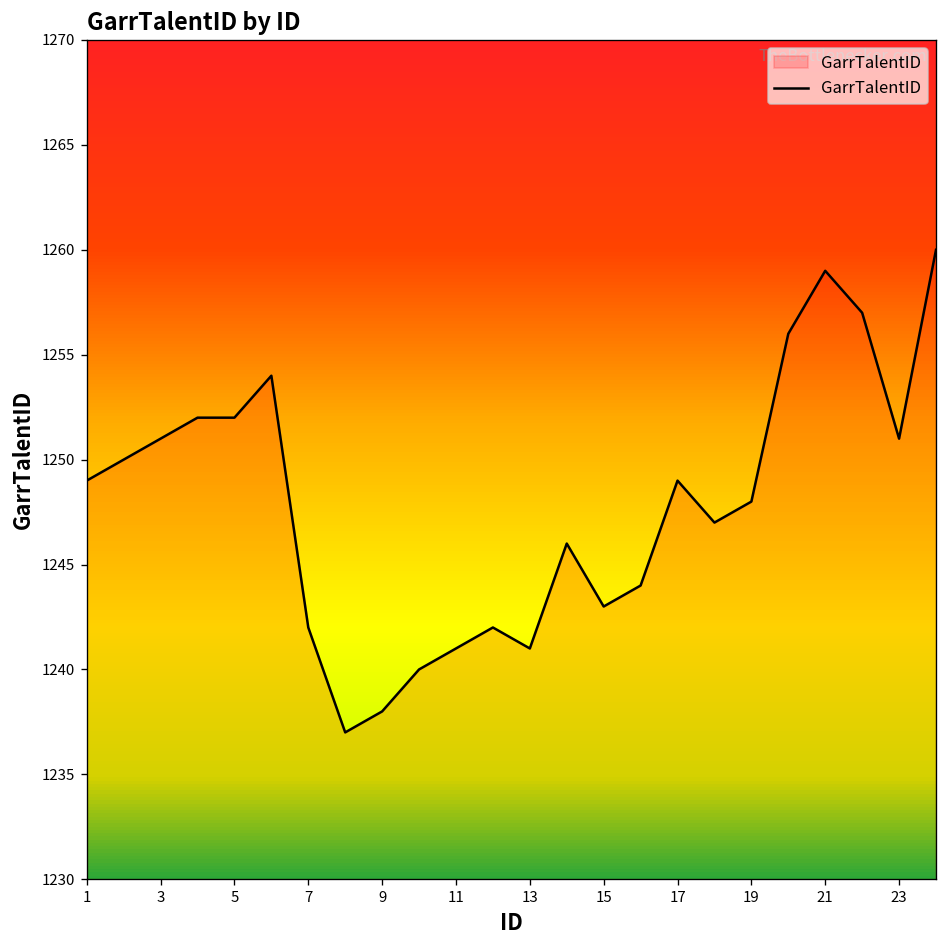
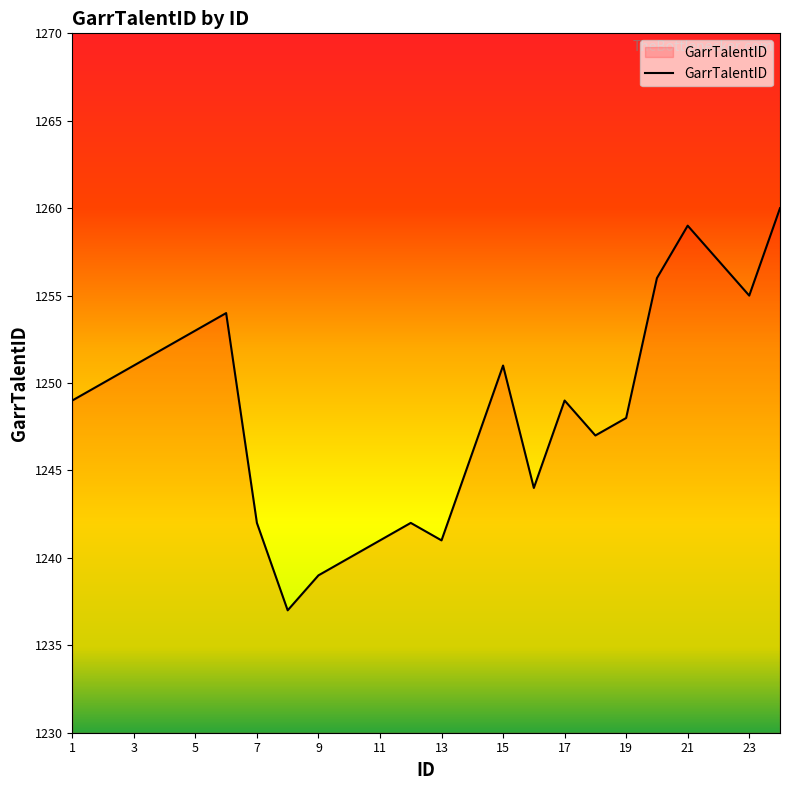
  {
    "1": 1249,
    "3": 1251,
-   "5": 1252,
+   "5": 1253,
    "7": 1242,
-   "9": 1238,
+   "9": 1239,
    "11": 1241,
    "13": 1241,
-   "15": 1243,
+   "15": 1251,
    "17": 1249,
    "19": 1248,
    "21": 1259,
-   "23": 1251
+   "23": 1255
  }
